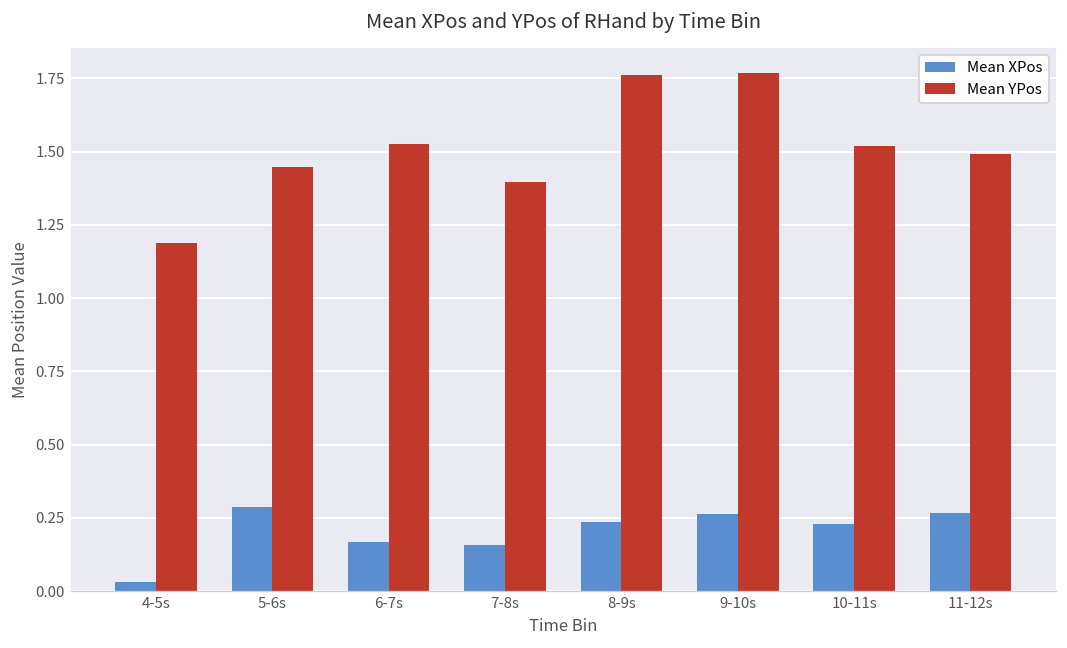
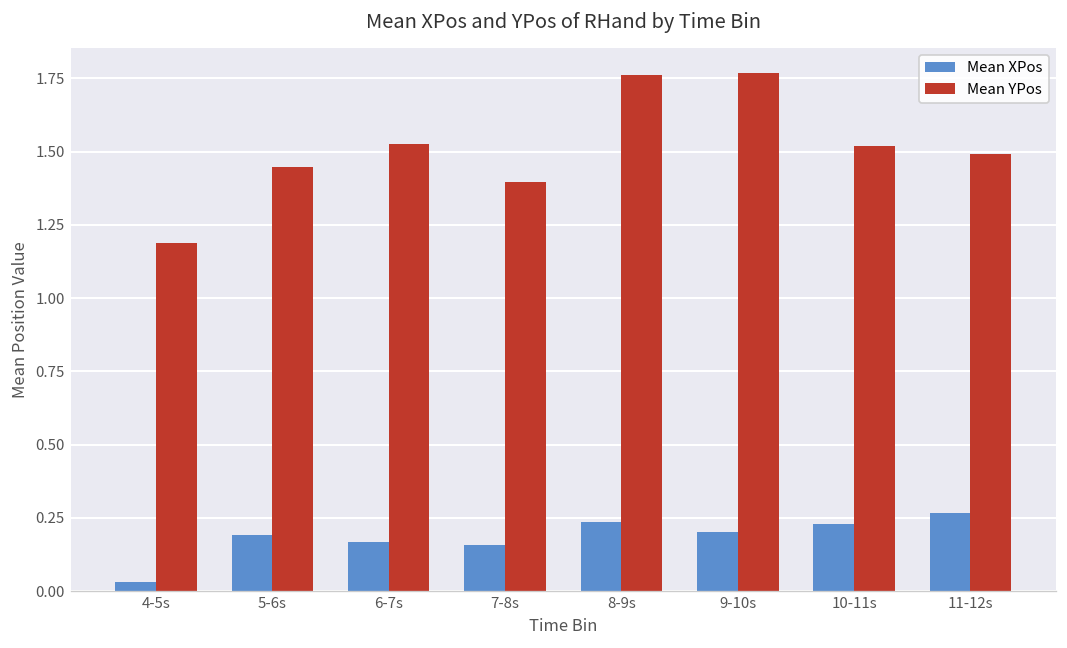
  {
    "Mean XPos": {
      "4-5s": 0.03,
-     "5-6s": 0.29,
+     "5-6s": 0.19,
      "6-7s": 0.17,
      "7-8s": 0.16,
      "8-9s": 0.24,
-     "9-10s": 0.26,
+     "9-10s": 0.20,
      "10-11s": 0.23,
      "11-12s": 0.27
    },
    "Mean YPos": {
      "4-5s": 1.19,
      "5-6s": 1.45,
      "6-7s": 1.53,
      "7-8s": 1.40,
      "8-9s": 1.76,
      "9-10s": 1.77,
      "10-11s": 1.52,
      "11-12s": 1.49
    }
  }
